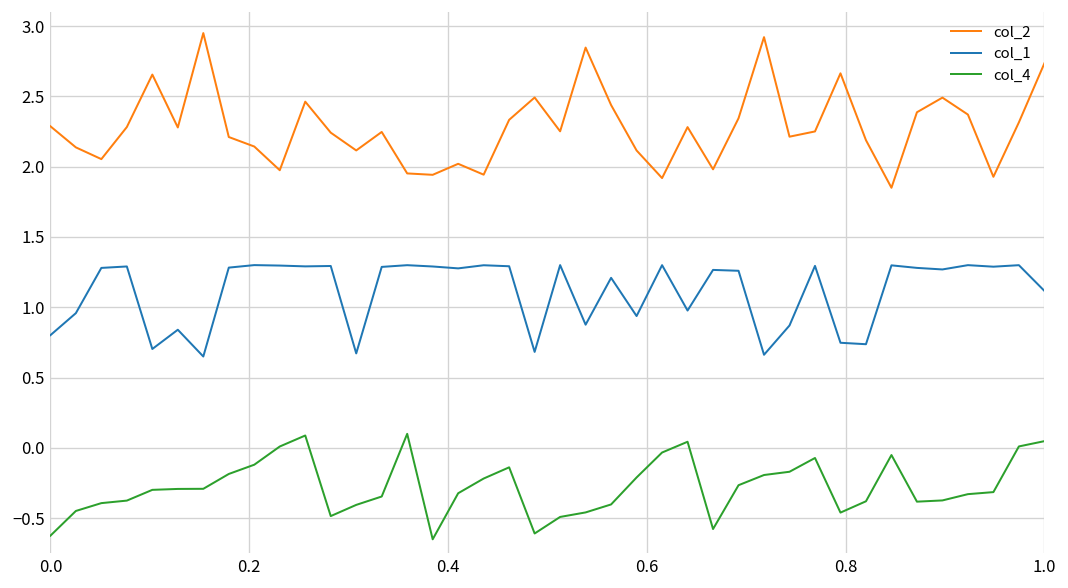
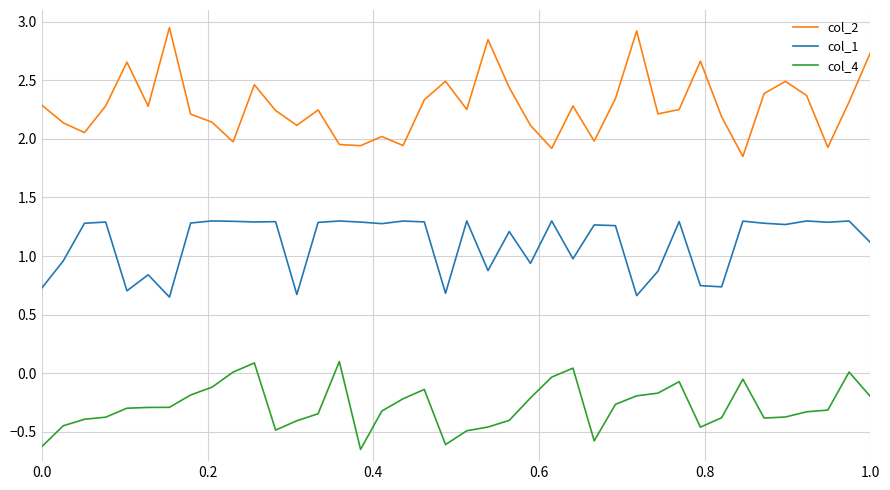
  {
    "col_2": {
      "0.0": 2.29,
      "1.0": 2.73
    },
    "col_1": {
-     "0.0": 0.80,
+     "0.0": 0.73,
      "1.0": 1.12
    },
    "col_4": {
      "0.0": -0.62,
-     "1.0": 0.05
+     "1.0": -0.20
    }
  }
